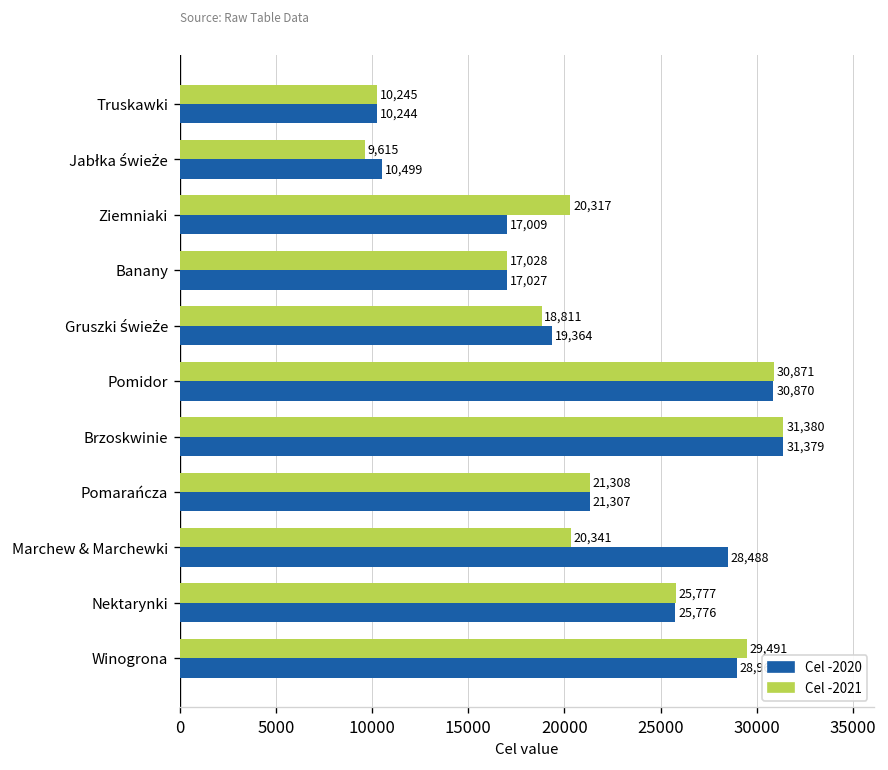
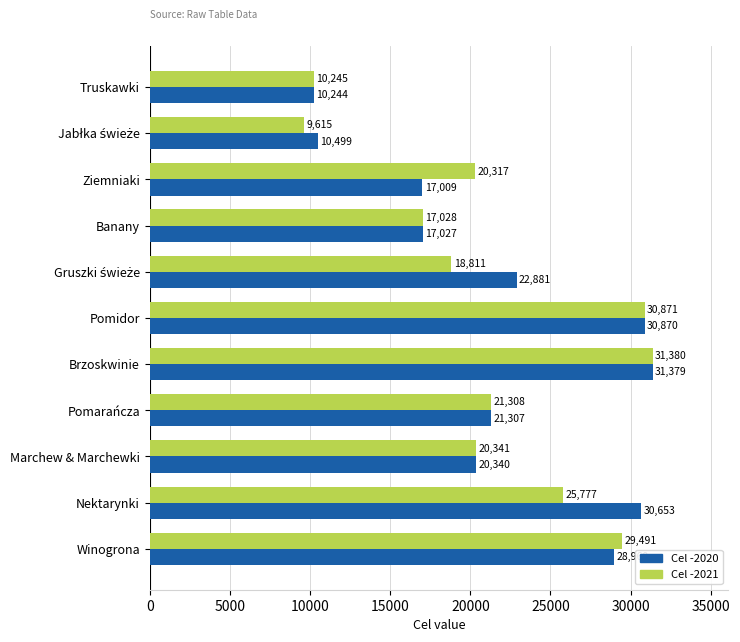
  {
    "Cel -2020": {
      "Truskawki": "10,244",
      "Jabłka świeże": "10,499",
      "Ziemniaki": "17,009",
      "Banany": "17,027",
-     "Gruszki świeże": "19,364",
+     "Gruszki świeże": "22,881",
      "Pomidor": "30,870",
      "Brzoskwinie": "31,379",
      "Pomarańcza": "21,307",
-     "Marchew & Marchewki": "28,488",
-     "Nektarynki": "25,776"
+     "Marchew & Marchewki": "20,340",
+     "Nektarynki": "30,653"
    },
    "Cel -2021": {
      "Truskawki": "10,245",
      "Jabłka świeże": "9,615",
      "Ziemniaki": "20,317",
      "Banany": "17,028",
      "Gruszki świeże": "18,811",
      "Pomidor": "30,871",
      "Brzoskwinie": "31,380",
      "Pomarańcza": "21,308",
      "Marchew & Marchewki": "20,341",
      "Nektarynki": "25,777",
      "Winogrona": "29,491"
    }
  }
